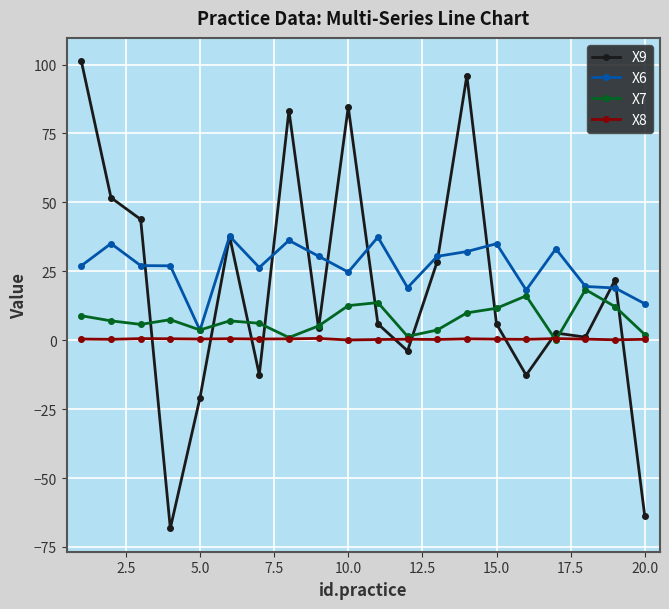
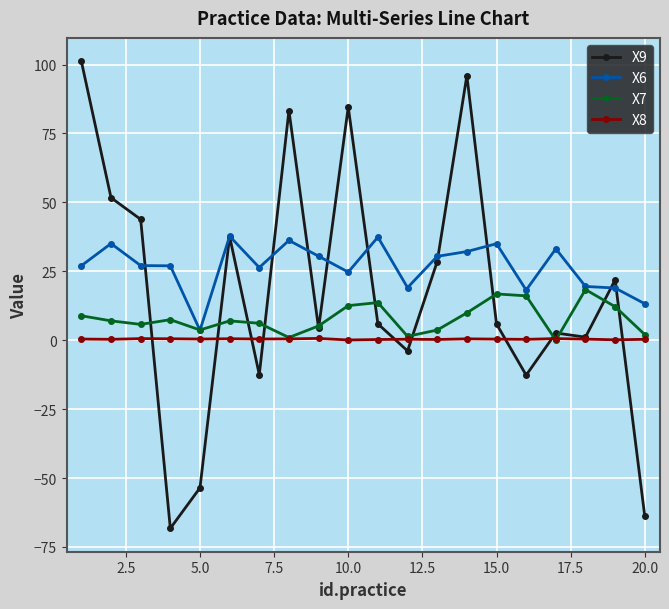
  {
    "X9": {
-     "5.0": -21,
+     "5.0": -54,
      "10.0": 85,
      "15.0": 6,
      "20.0": -64
    },
    "X6": {
      "10.0": 25,
      "15.0": 35,
      "20.0": 13
    },
    "X7": {
      "10.0": 13,
-     "15.0": 12,
+     "15.0": 17,
      "20.0": 2
    },
    "X8": {
      "5.0": 0,
      "10.0": 0,
      "15.0": 0,
      "20.0": 0
    }
  }
